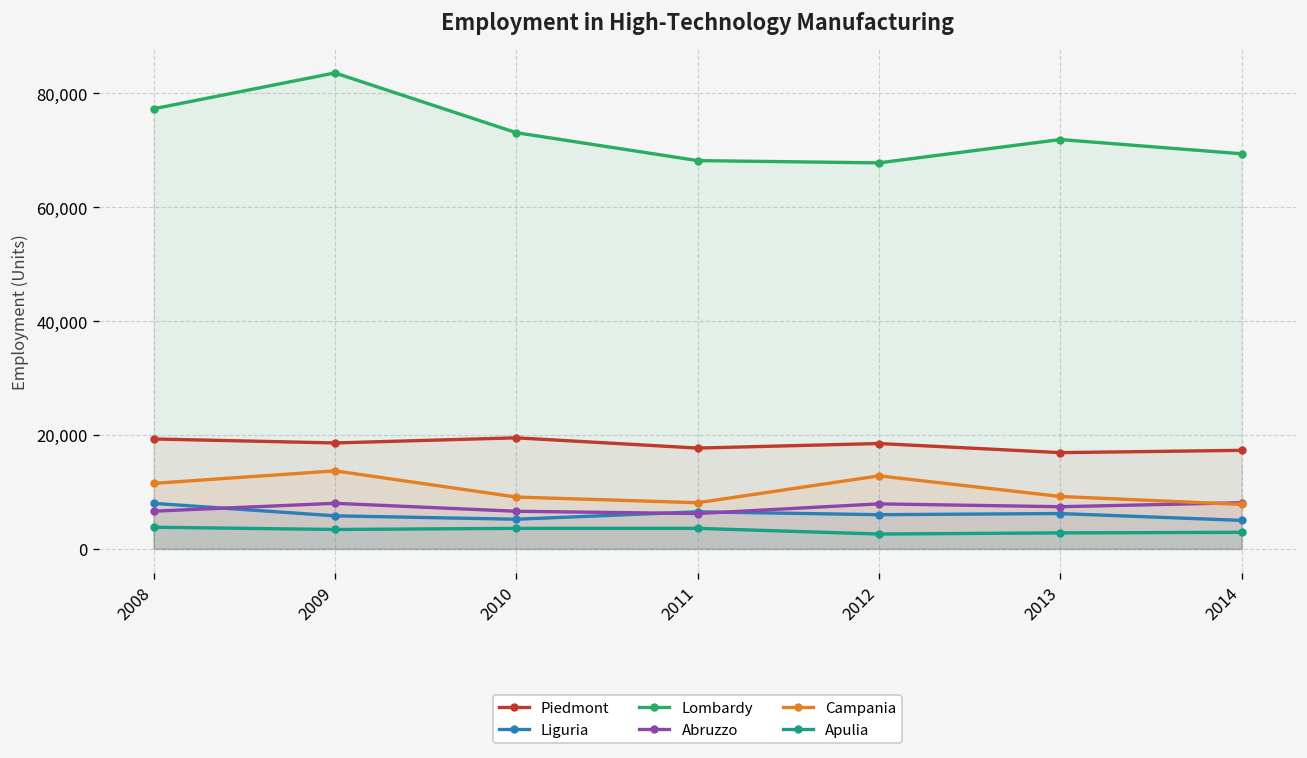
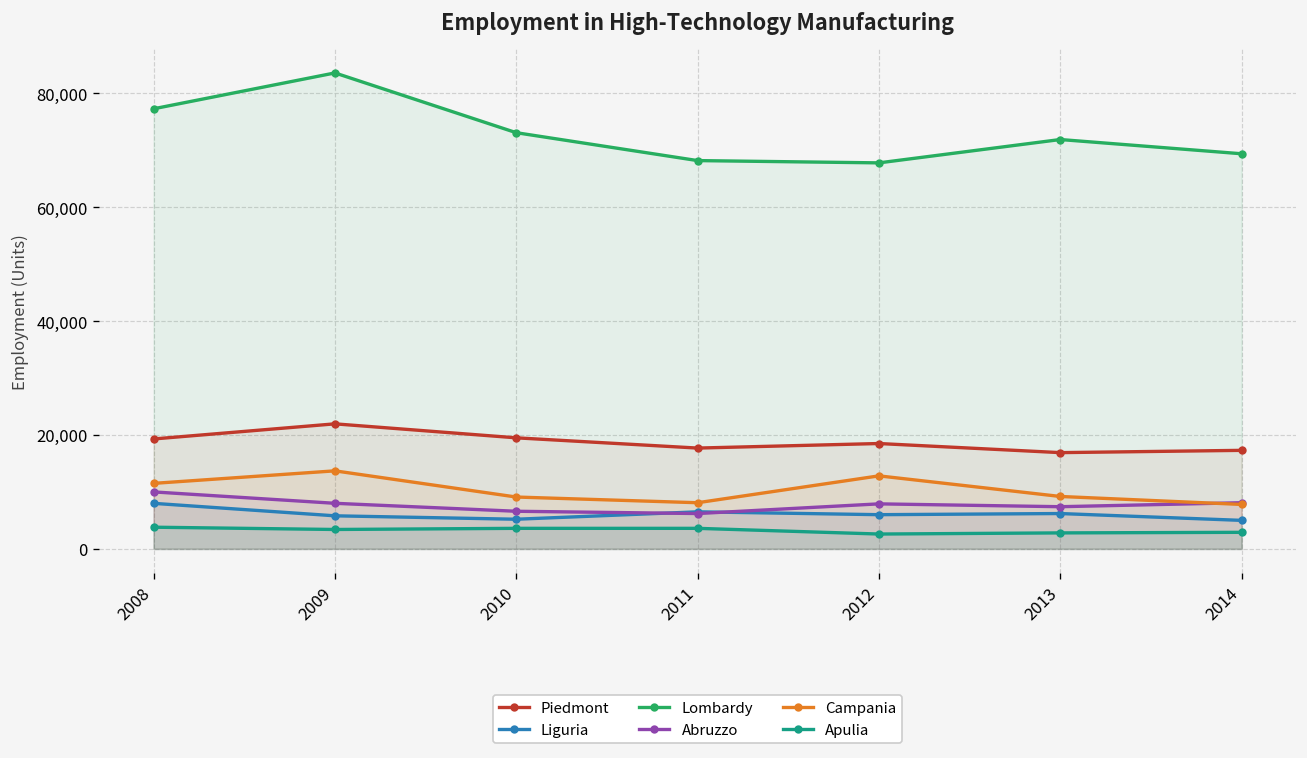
  {
    "Piedmont": {
      "2008": "19,000",
-     "2009": "19,000",
+     "2009": "22,000",
      "2010": "20,000",
      "2011": "18,000",
      "2012": "19,000",
      "2013": "17,000",
      "2014": "17,000"
    },
    "Liguria": {
      "2008": "8,000",
      "2009": "6,000",
      "2010": "5,000",
      "2012": "6,000",
      "2013": "6,000",
      "2014": "5,000"
    },
    "Abruzzo": {
-     "2008": "7,000",
+     "2008": "10,000",
      "2009": "8,000",
      "2010": "7,000",
      "2012": "8,000",
      "2013": "7,000"
    },
    "Campania": {
      "2008": "12,000",
      "2009": "14,000",
      "2010": "9,000",
      "2011": "8,000",
      "2012": "13,000",
      "2013": "9,000"
    }
  }
